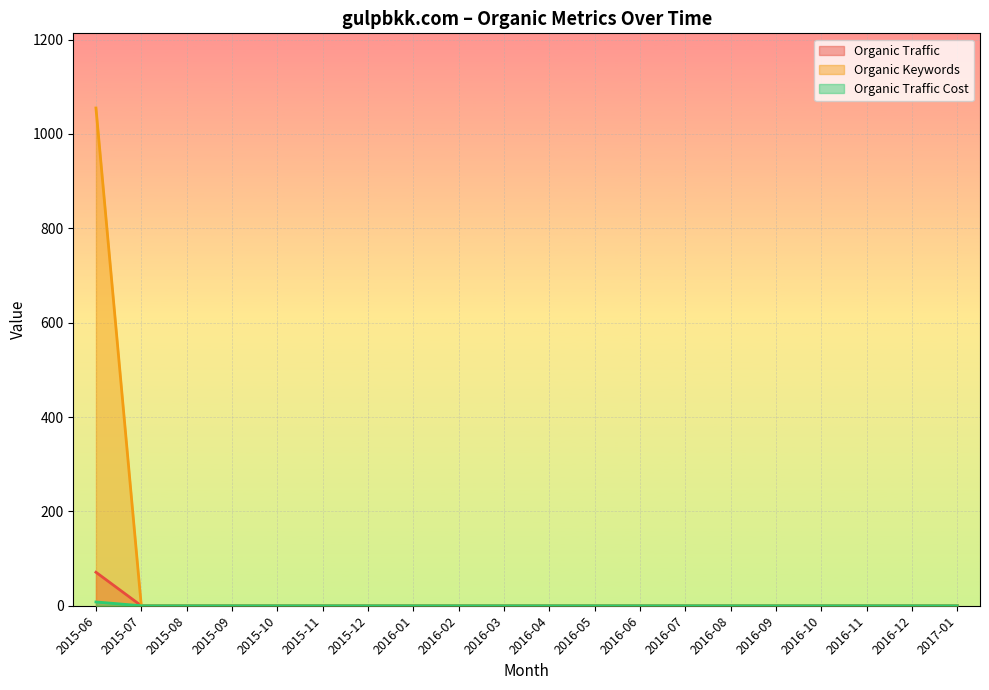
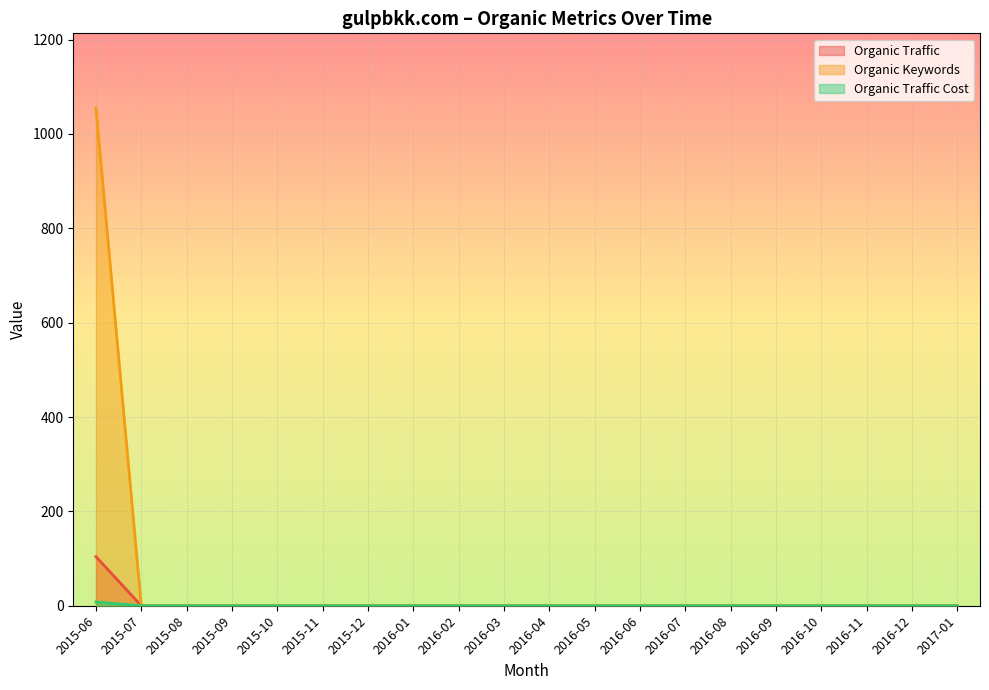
  {
    "Organic Traffic": {
-     "2015-06": 70
+     "2015-06": 100
    },
    "Organic Keywords": {
      "2015-06": 1060
    },
    "Organic Traffic Cost": {
      "2015-06": 10
    }
  }
